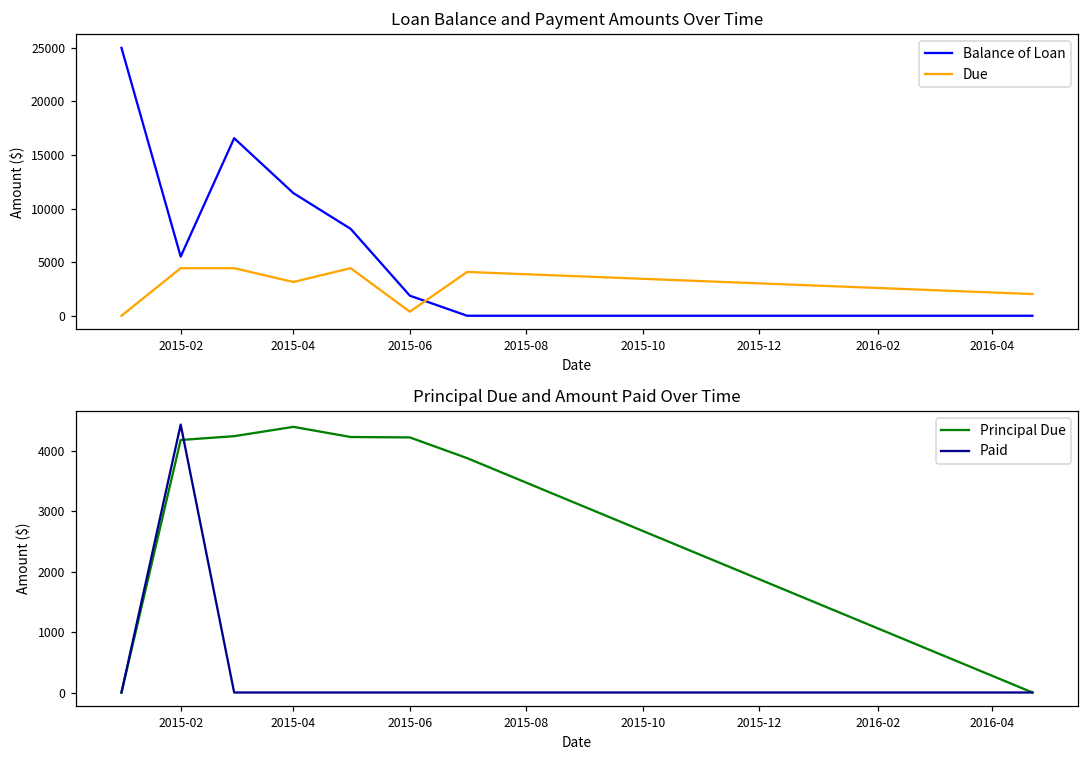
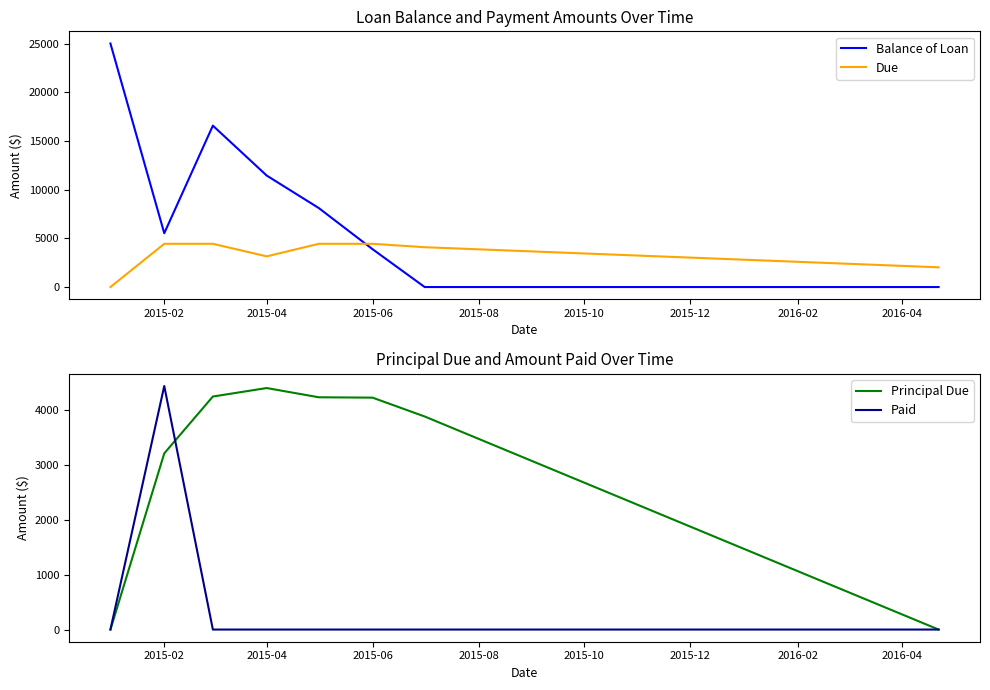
  {
    "Loan Balance and Payment Amounts Over Time": {
      "Balance of Loan": {
        "2015-02": 6000,
        "2015-04": 11000,
-       "2015-06": 2000
+       "2015-06": 4000
      },
      "Due": {
        "2015-02": 4000,
        "2015-04": 3000,
-       "2015-06": 0
+       "2015-06": 4000
      }
    },
    "Principal Due and Amount Paid Over Time": {
      "Principal Due": {
-       "2015-02": 4200,
+       "2015-02": 3200,
        "2015-04": 4400,
        "2015-06": 4200
      },
      "Paid": {
        "2015-02": 4400,
        "2015-04": 0,
        "2015-06": 0
      }
    }
  }
